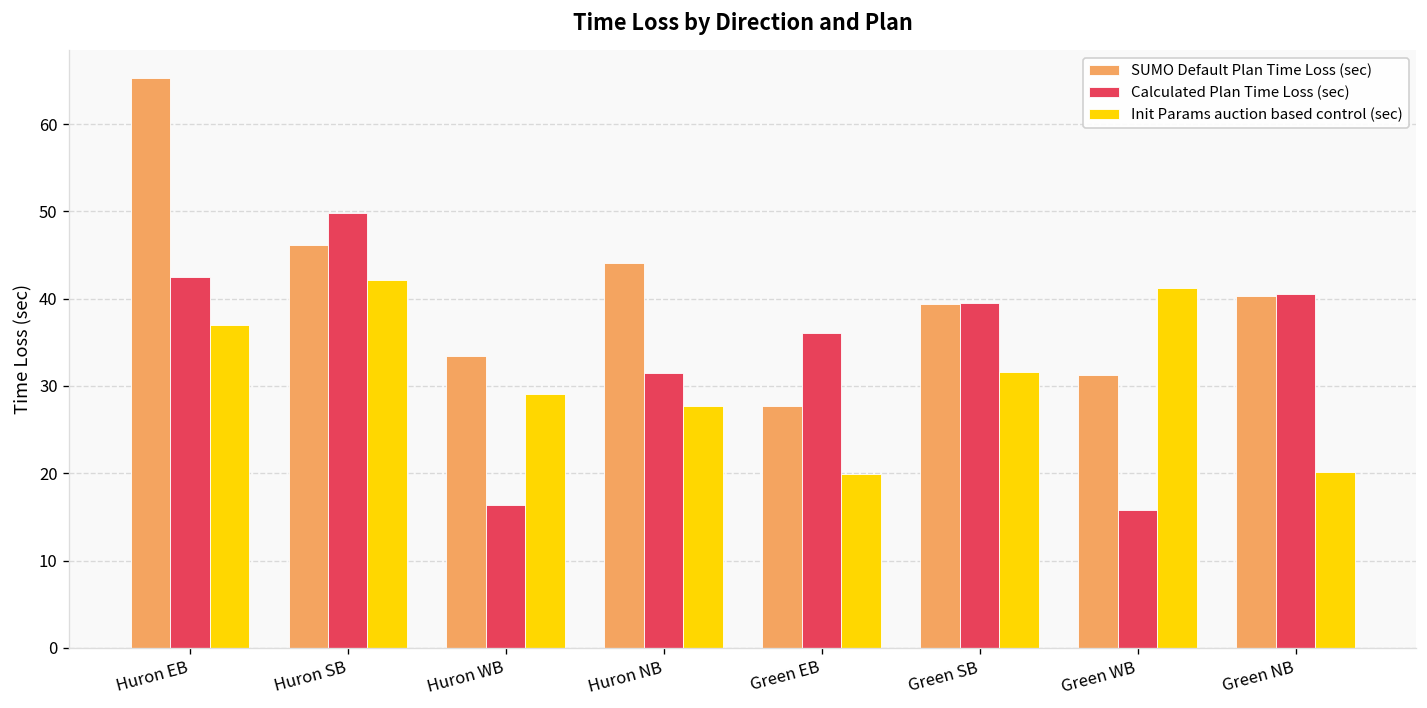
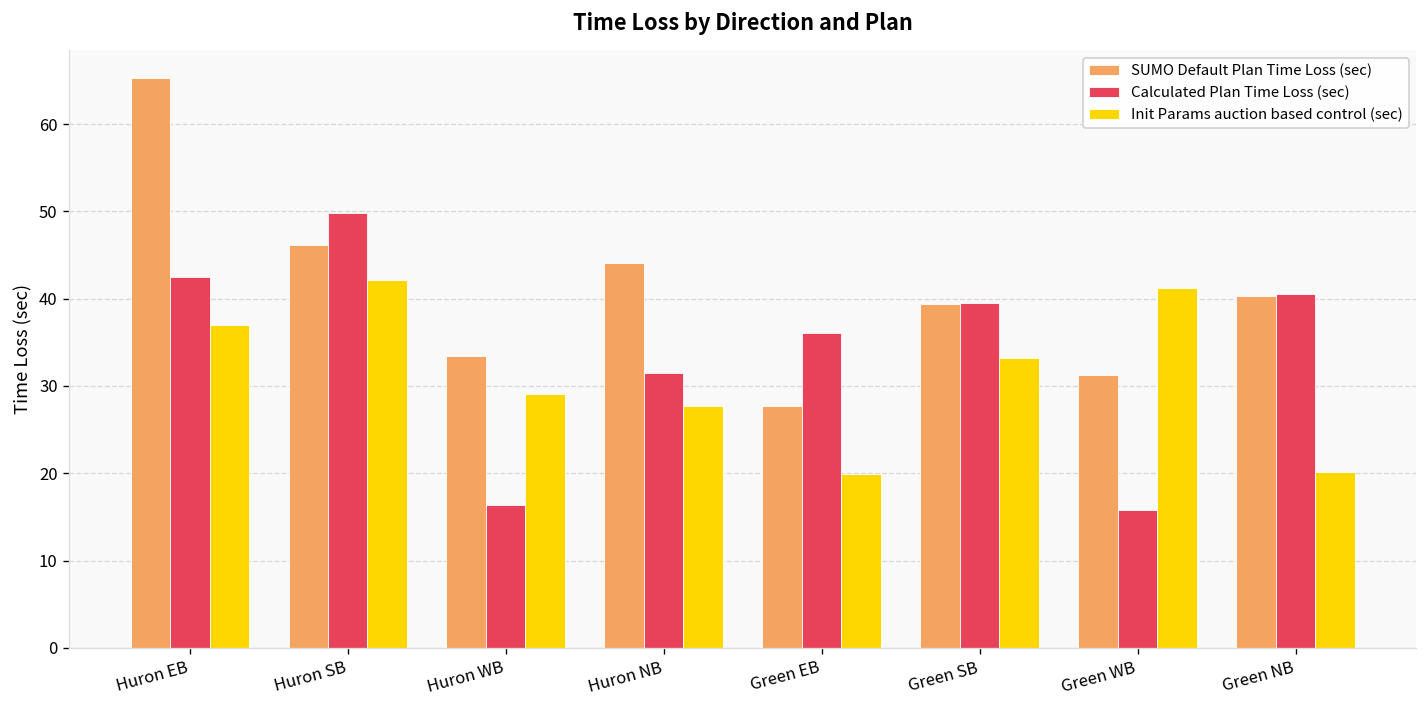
  {
    "SUMO Default Plan Time Loss (sec)": {
      "Huron EB": 65,
      "Huron SB": 46,
      "Huron WB": 33,
      "Huron NB": 44,
      "Green EB": 28,
      "Green SB": 39,
      "Green WB": 31,
      "Green NB": 40
    },
    "Calculated Plan Time Loss (sec)": {
      "Huron EB": 42,
      "Huron SB": 50,
      "Huron WB": 16,
      "Huron NB": 31,
      "Green EB": 36,
      "Green SB": 39,
      "Green WB": 16,
      "Green NB": 41
    },
    "Init Params auction based control (sec)": {
      "Huron EB": 37,
      "Huron SB": 42,
      "Huron WB": 29,
      "Huron NB": 28,
      "Green EB": 20,
-     "Green SB": 32,
+     "Green SB": 33,
      "Green WB": 41,
      "Green NB": 20
    }
  }
